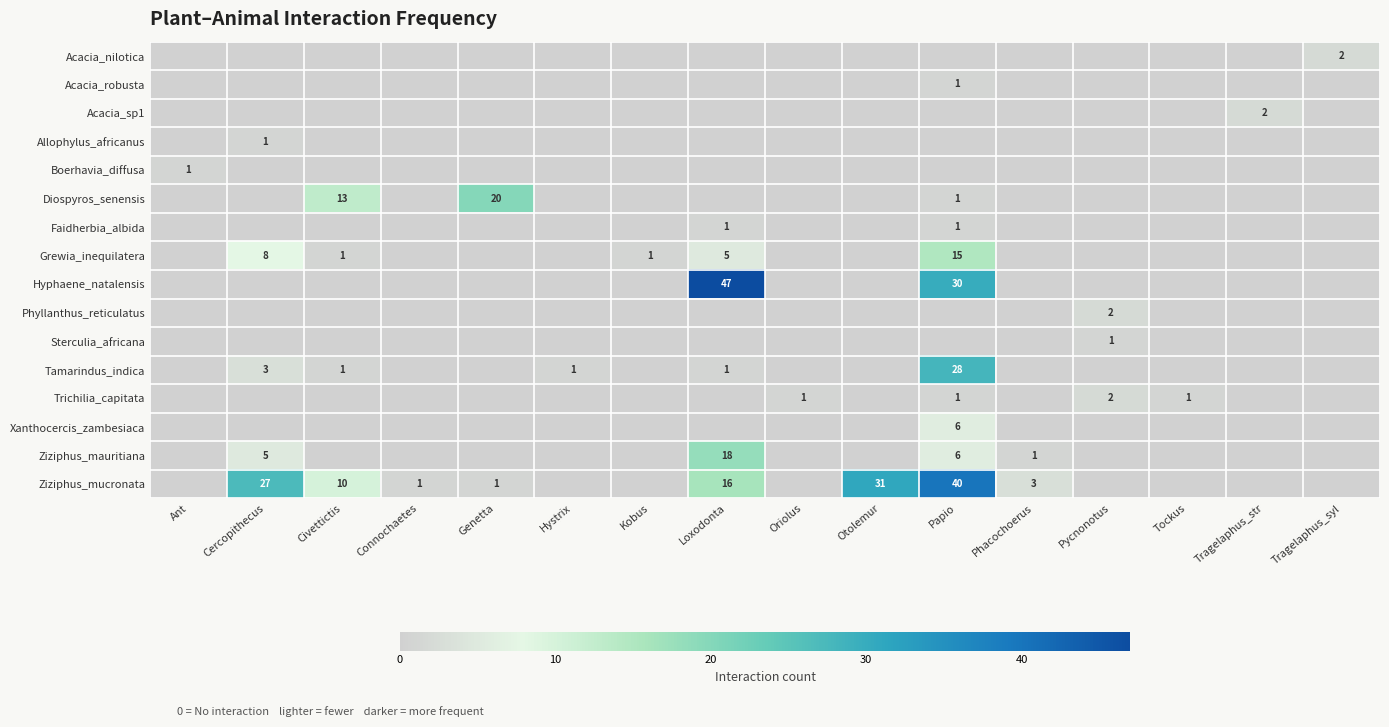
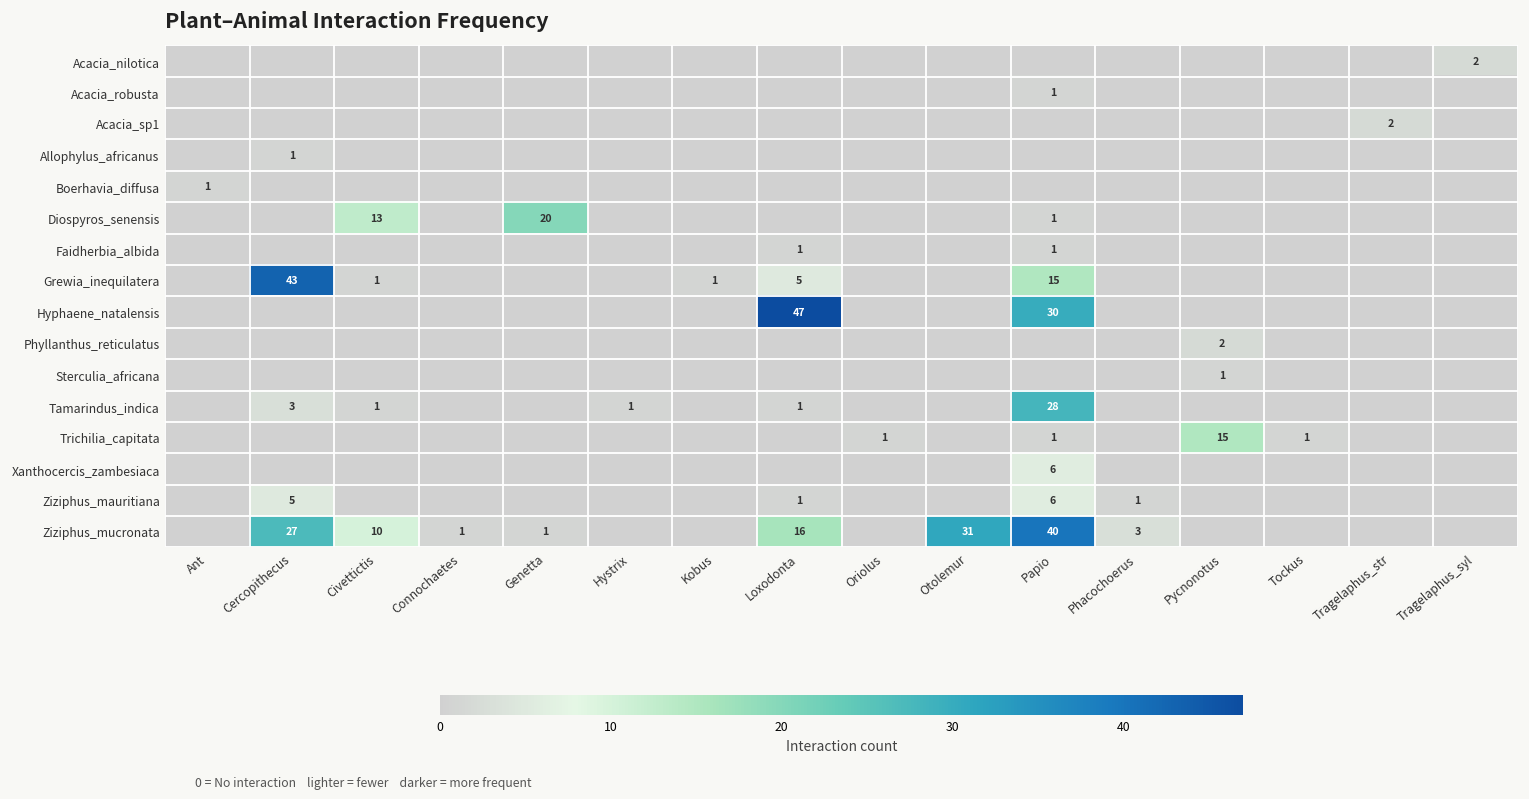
  {
    "Acacia_nilotica": {
      "Tragelaphus_syl": 2
    },
    "Acacia_robusta": {
      "Papio": 1
    },
    "Acacia_sp1": {
      "Tragelaphus_str": 2
    },
    "Allophylus_africanus": {
      "Cercopithecus": 1
    },
    "Boerhavia_diffusa": {
      "Ant": 1
    },
    "Diospyros_senensis": {
      "Civettictis": 13,
      "Genetta": 20,
      "Papio": 1
    },
    "Faidherbia_albida": {
      "Loxodonta": 1,
      "Papio": 1
    },
    "Grewia_inequilatera": {
-     "Cercopithecus": 8,
+     "Cercopithecus": 43,
      "Civettictis": 1,
      "Kobus": 1,
      "Loxodonta": 5,
      "Papio": 15
    },
    "Hyphaene_natalensis": {
      "Loxodonta": 47,
      "Papio": 30
    },
    "Phyllanthus_reticulatus": {
      "Pycnonotus": 2
    },
    "Sterculia_africana": {
      "Pycnonotus": 1
    },
    "Tamarindus_indica": {
      "Cercopithecus": 3,
      "Civettictis": 1,
      "Hystrix": 1,
      "Loxodonta": 1,
      "Papio": 28
    },
    "Trichilia_capitata": {
      "Oriolus": 1,
      "Papio": 1,
-     "Pycnonotus": 2,
+     "Pycnonotus": 15,
      "Tockus": 1
    },
    "Xanthocercis_zambesiaca": {
      "Papio": 6
    },
    "Ziziphus_mauritiana": {
      "Cercopithecus": 5,
-     "Loxodonta": 18,
+     "Loxodonta": 1,
      "Papio": 6,
      "Phacochoerus": 1
    },
    "Ziziphus_mucronata": {
      "Cercopithecus": 27,
      "Civettictis": 10,
      "Connochaetes": 1,
      "Genetta": 1,
      "Loxodonta": 16,
      "Otolemur": 31,
      "Papio": 40,
      "Phacochoerus": 3
    }
  }
